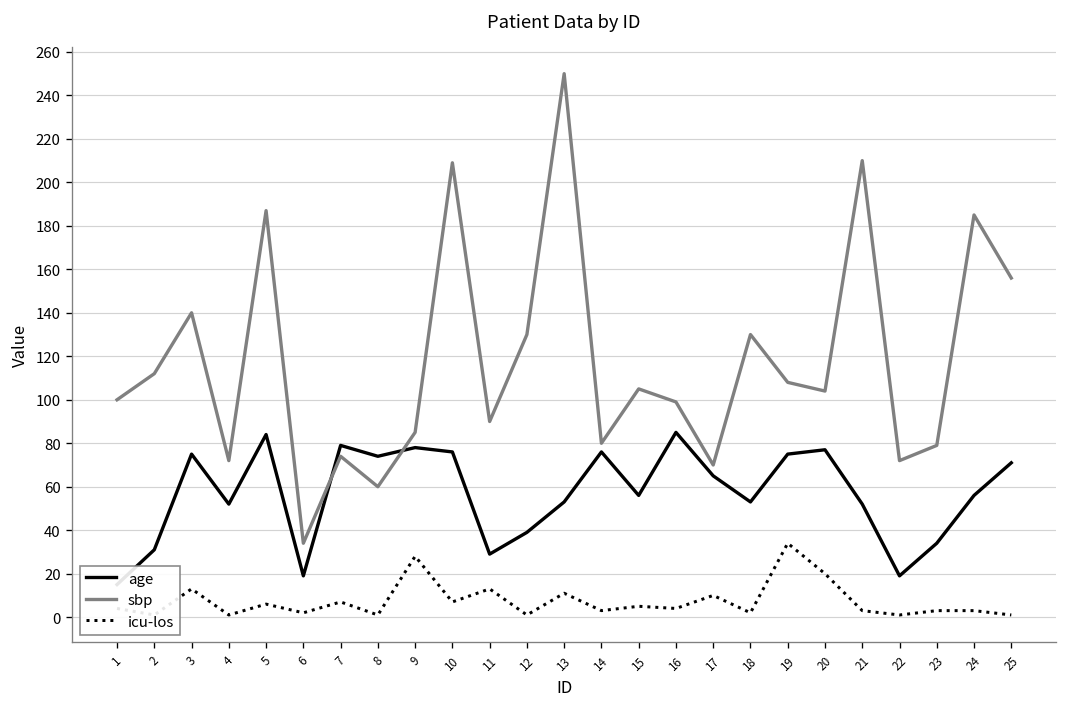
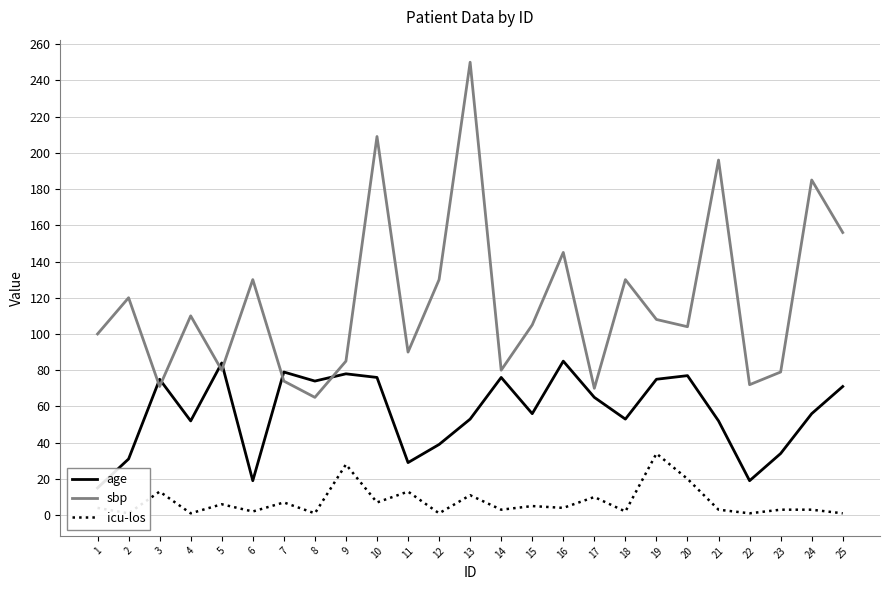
  {
    "sbp": {
      "1": 100,
-     "2": 112,
-     "3": 140,
-     "4": 72,
-     "5": 187,
-     "6": 34,
+     "2": 120,
+     "3": 71,
+     "4": 110,
+     "5": 80,
+     "6": 130,
      "7": 74,
-     "8": 60,
+     "8": 65,
      "9": 85,
      "10": 209,
      "11": 90,
      "12": 130,
      "13": 250,
      "14": 80,
      "15": 105,
-     "16": 99,
+     "16": 145,
      "17": 70,
      "18": 130,
      "19": 108,
      "20": 104,
-     "21": 210,
+     "21": 196,
      "22": 72,
      "23": 79,
      "24": 185,
      "25": 156
    }
  }
